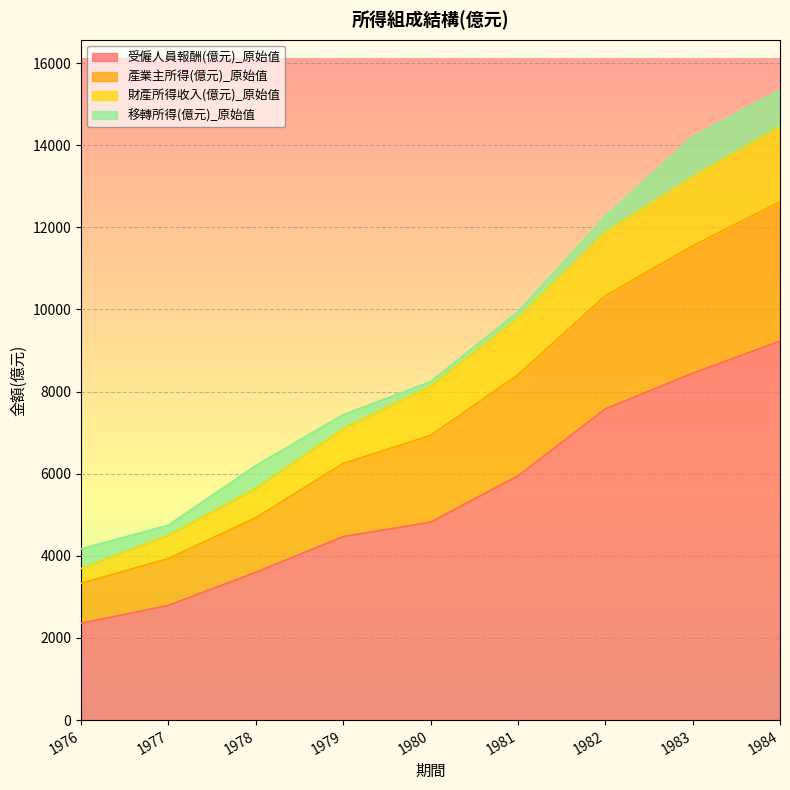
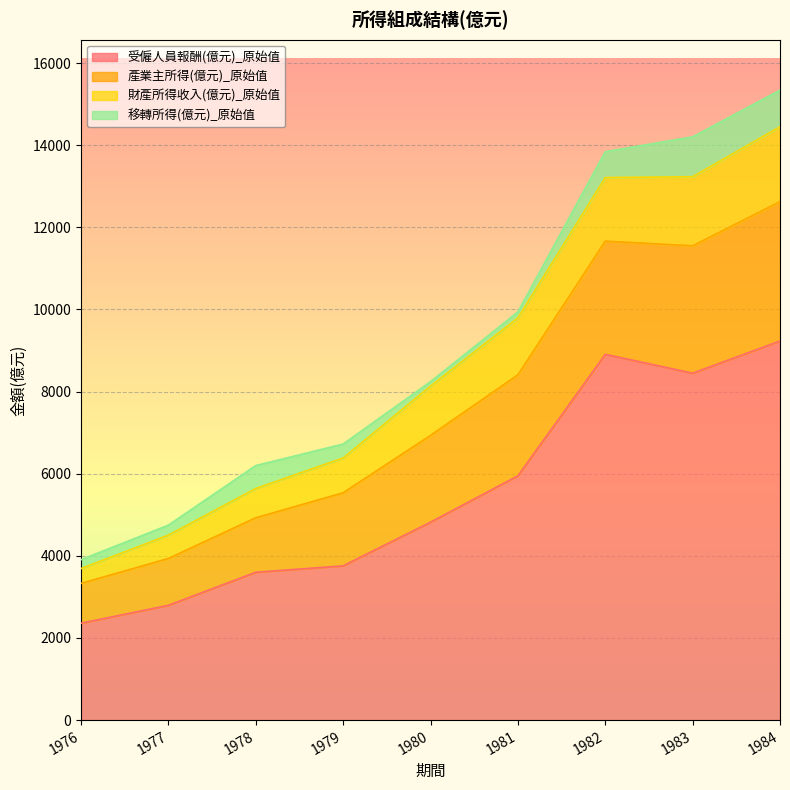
  {
    "受僱人員報酬(億元)_原始值": {
      "1976": 2400,
      "1977": 2800,
      "1978": 3600,
-     "1979": 4500,
+     "1979": 3800,
      "1980": 4800,
      "1981": 5900,
-     "1982": 7600,
+     "1982": 8900,
      "1983": 8400,
      "1984": 9200
    },
    "移轉所得(億元)_原始值": {
-     "1976": 500,
+     "1976": 200,
      "1977": 200,
      "1978": 600,
      "1979": 300,
      "1980": 100,
      "1981": 100,
-     "1982": 400,
+     "1982": 600,
      "1983": 1000,
      "1984": 900
    }
  }
